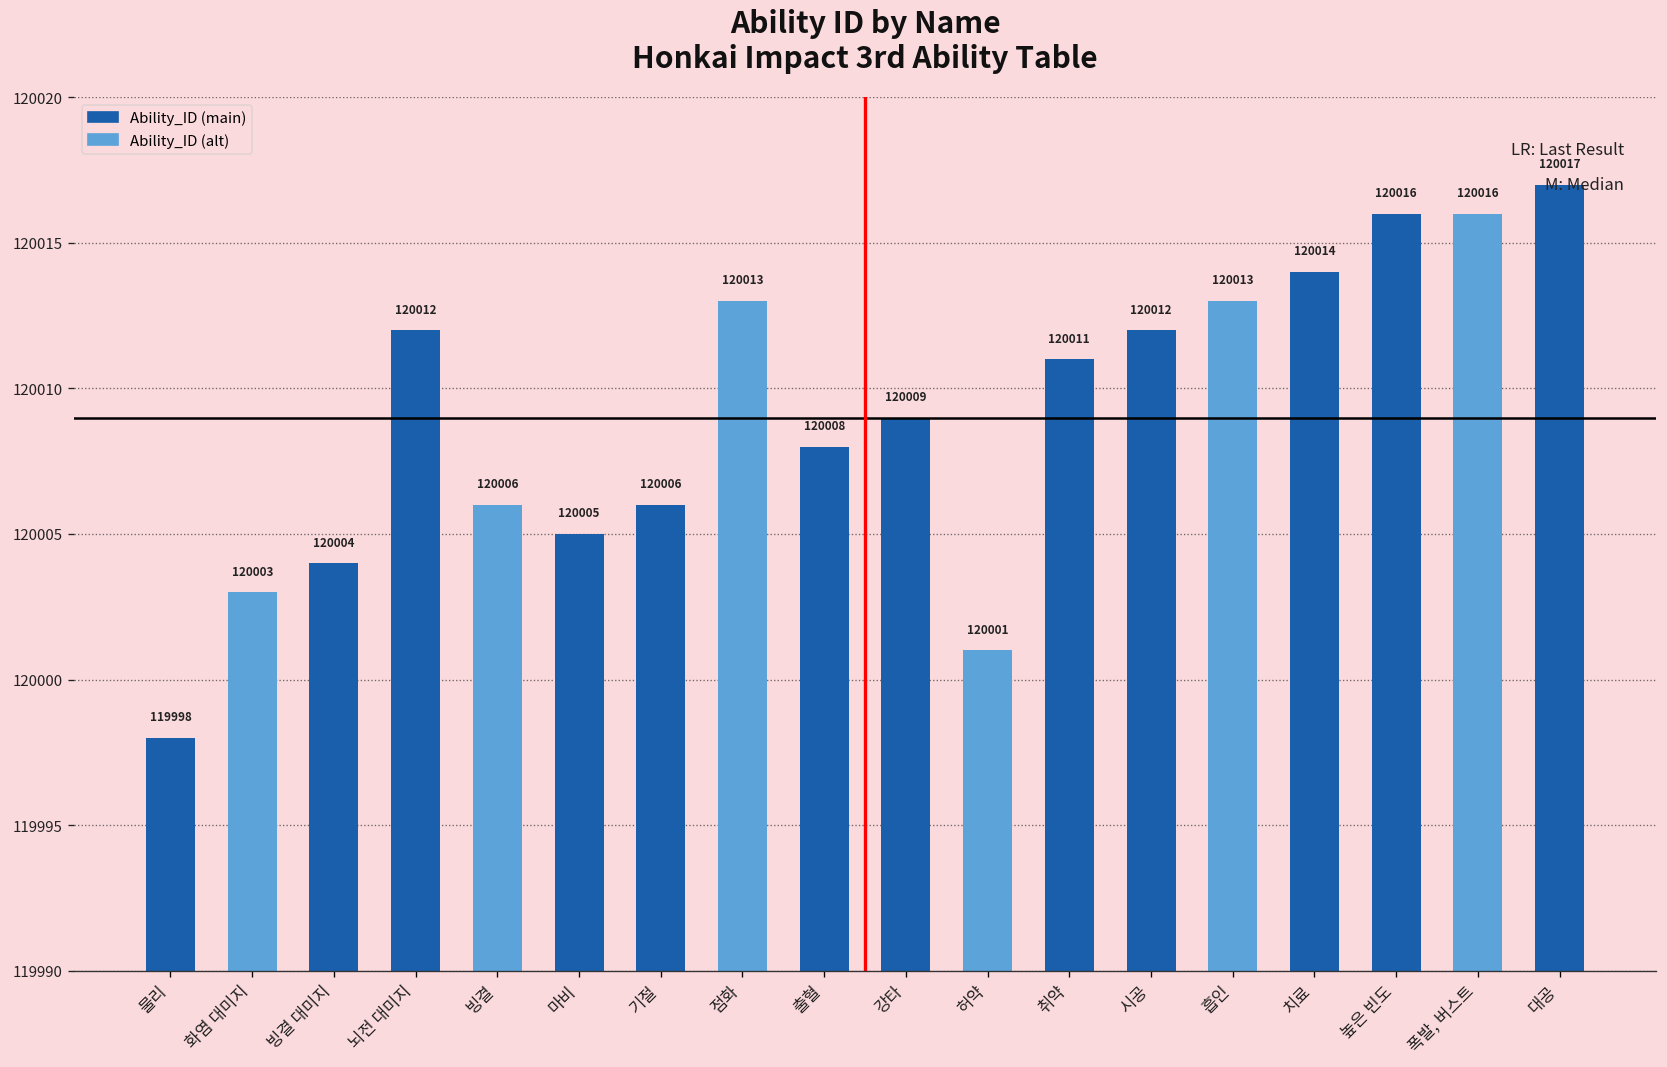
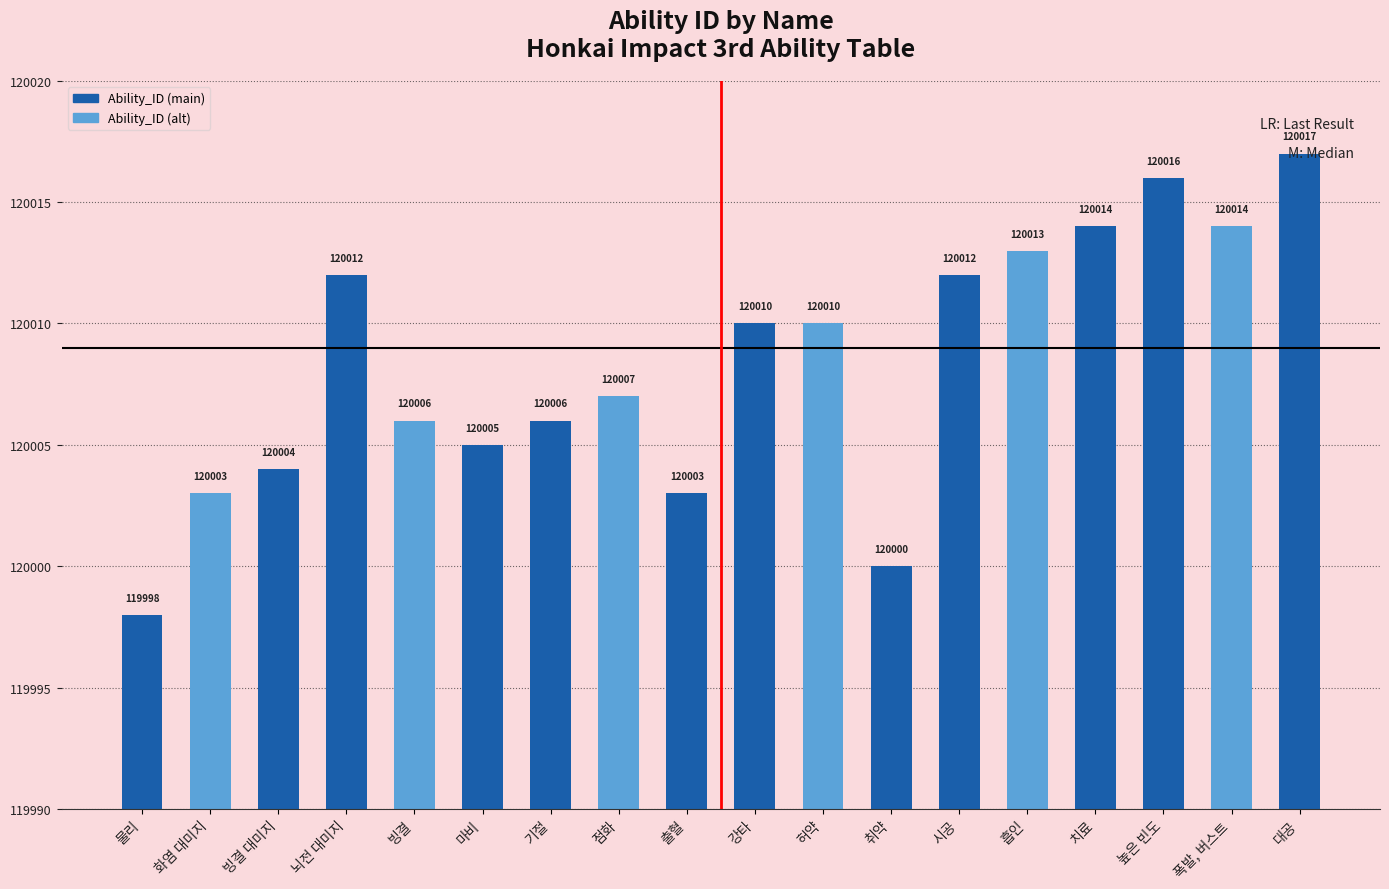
  {
    "물리": 119998,
    "화염 대미지": 120003,
    "빙결 대미지": 120004,
    "뇌전 대미지": 120012,
    "빙결": 120006,
    "마비": 120005,
    "기절": 120006,
-   "점화": 120013,
-   "출혈": 120008,
-   "강타": 120009,
-   "허약": 120001,
-   "취약": 120011,
+   "점화": 120007,
+   "출혈": 120003,
+   "강타": 120010,
+   "허약": 120010,
+   "취약": 120000,
    "시공": 120012,
    "흡인": 120013,
    "치료": 120014,
    "높은 빈도": 120016,
-   "폭발, 버스트": 120016,
+   "폭발, 버스트": 120014,
    "대공": 120017
  }
